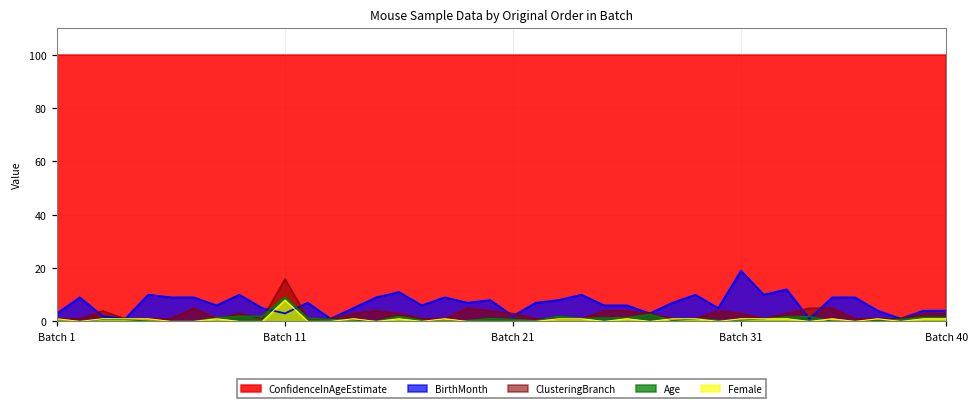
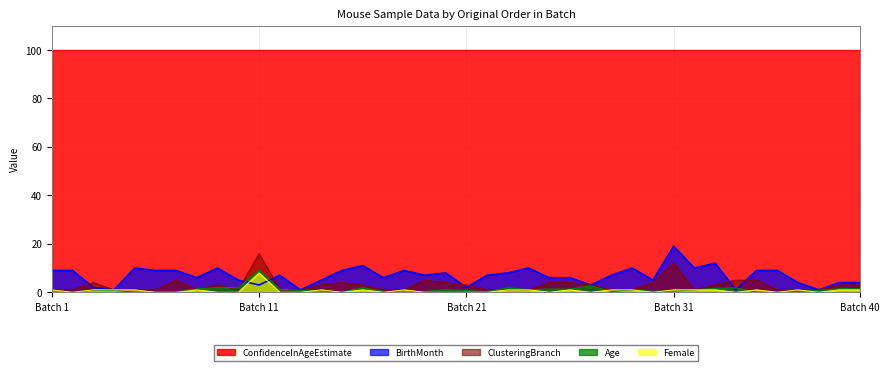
  {
    "ConfidenceInAgeEstimate": {
      "Batch 1": 100,
      "Batch 11": 100,
      "Batch 21": 100,
      "Batch 31": 100,
      "Batch 40": 100
    },
    "BirthMonth": {
-     "Batch 1": 3,
+     "Batch 1": 9,
      "Batch 11": 3,
      "Batch 31": 19
    },
    "ClusteringBranch": {
      "Batch 11": 16,
-     "Batch 31": 3
+     "Batch 31": 12
    },
    "Age": {
      "Batch 11": 9
    },
    "Female": {
      "Batch 11": 8
    }
  }
